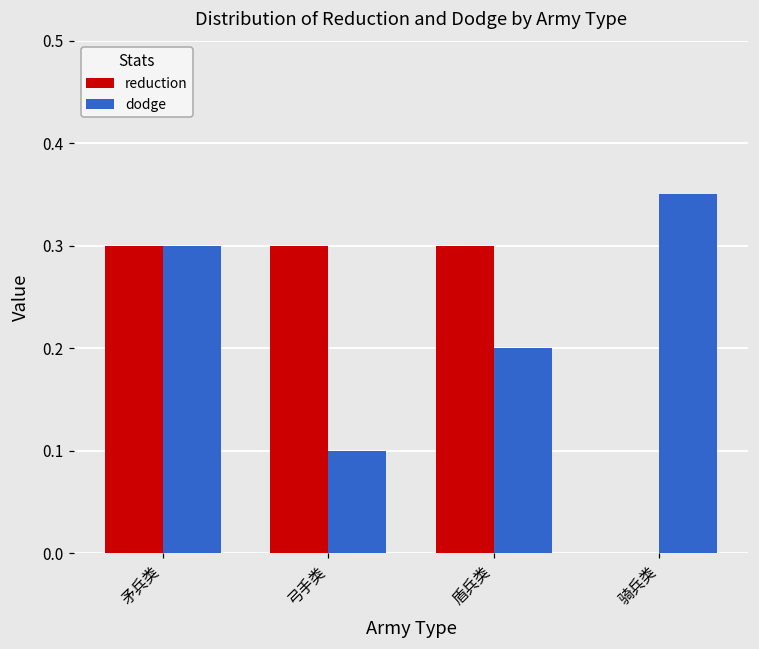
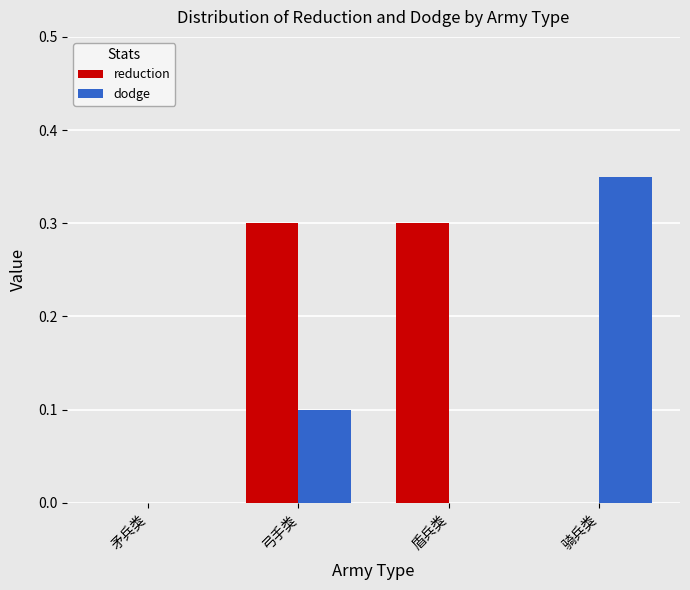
  {
    "reduction": {
-     "矛兵类": 0.3,
+     "矛兵类": 0.0,
      "弓手类": 0.3,
      "盾兵类": 0.3,
      "骑兵类": 0.0
    },
    "dodge": {
-     "矛兵类": 0.3,
+     "矛兵类": 0.0,
      "弓手类": 0.1,
-     "盾兵类": 0.2,
+     "盾兵类": 0.0,
      "骑兵类": 0.35
    }
  }
